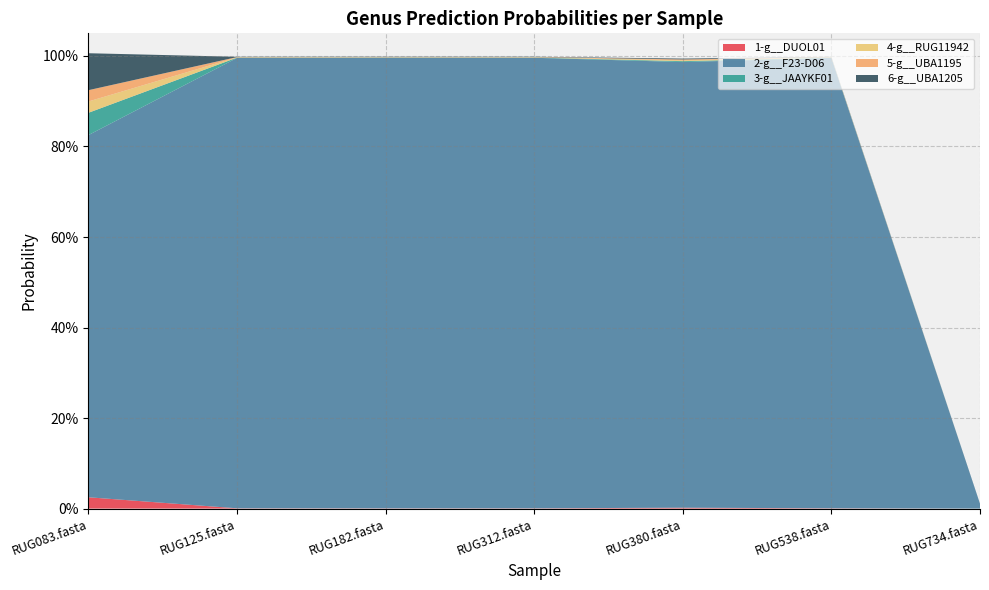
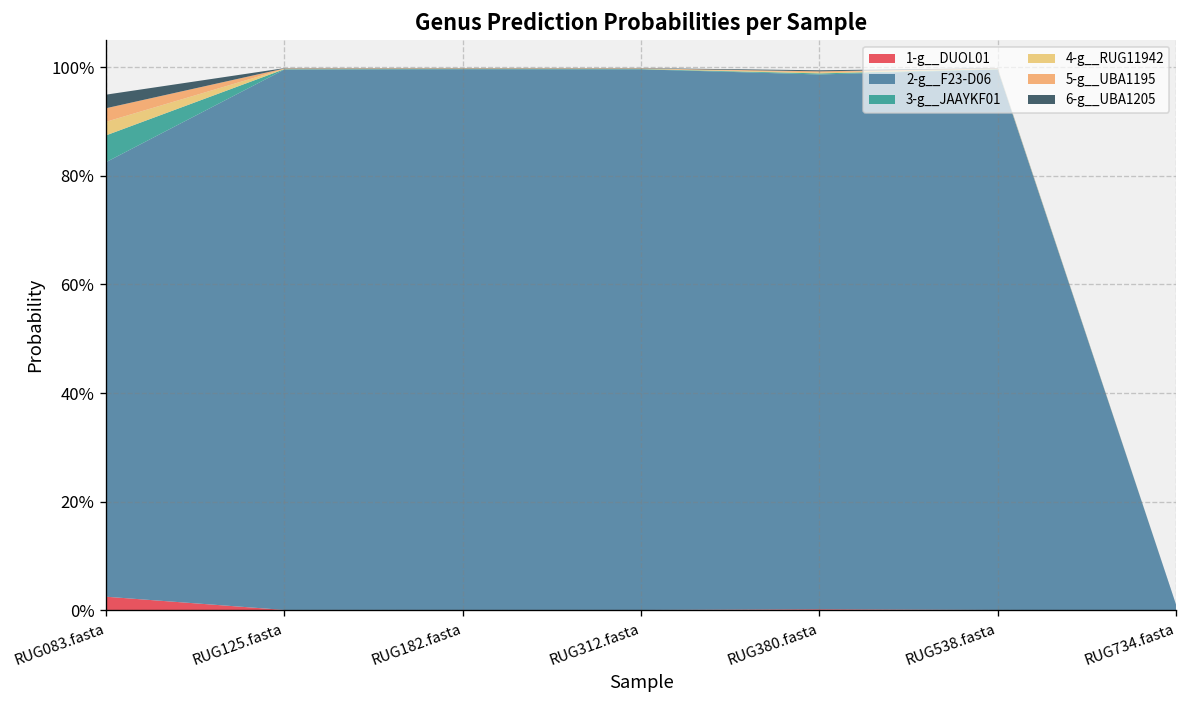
  {
    "1-g__DUOL01": {
      "RUG083.fasta": "2%"
    },
    "6-g__UBA1205": {
-     "RUG083.fasta": "8%"
+     "RUG083.fasta": "2%"
    }
  }
